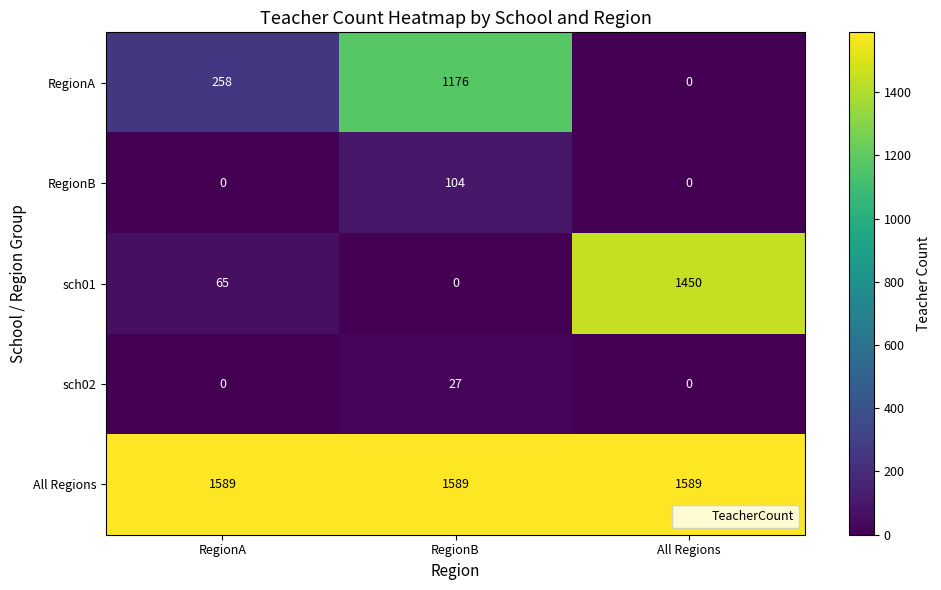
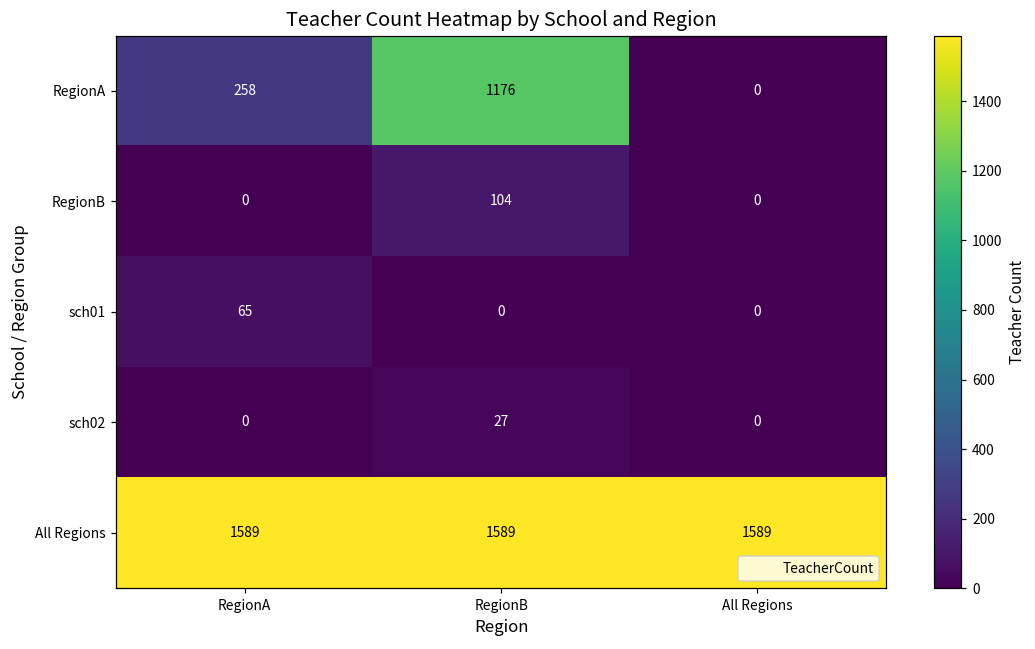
  {
    "RegionA": {
      "RegionA": 258,
      "RegionB": 1176,
      "All Regions": 0
    },
    "RegionB": {
      "RegionA": 0,
      "RegionB": 104,
      "All Regions": 0
    },
    "sch01": {
      "RegionA": 65,
      "RegionB": 0,
-     "All Regions": 1450
+     "All Regions": 0
    },
    "sch02": {
      "RegionA": 0,
      "RegionB": 27,
      "All Regions": 0
    },
    "All Regions": {
      "RegionA": 1589,
      "RegionB": 1589,
      "All Regions": 1589
    }
  }
